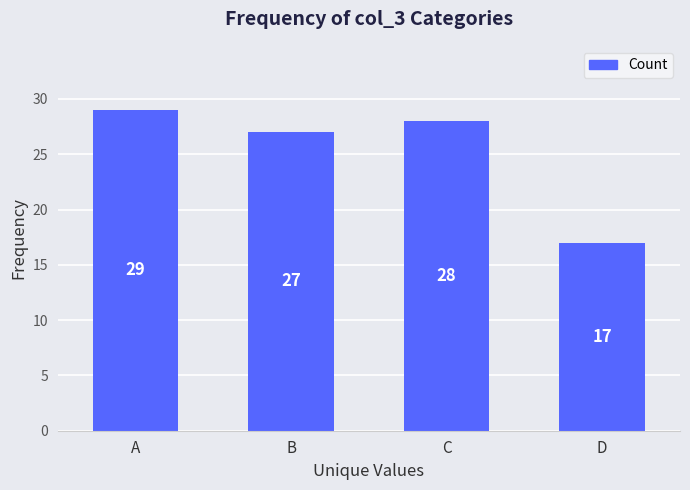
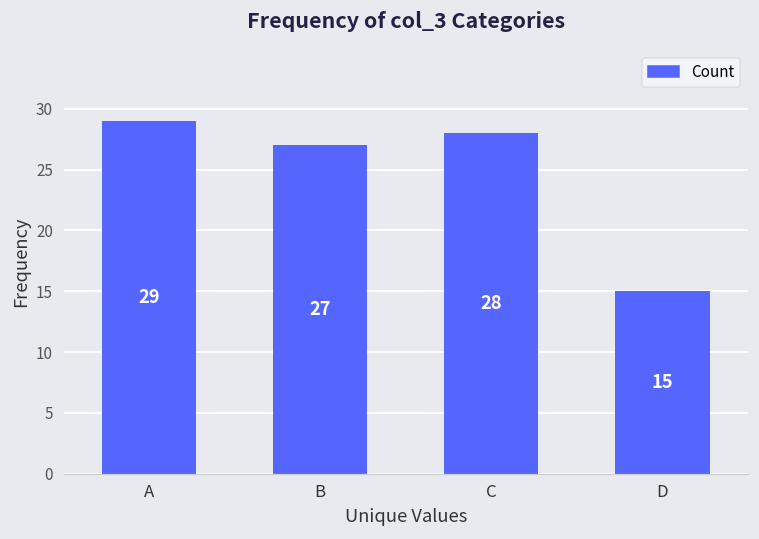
  {
    "A": 29,
    "B": 27,
    "C": 28,
-   "D": 17
+   "D": 15
  }
